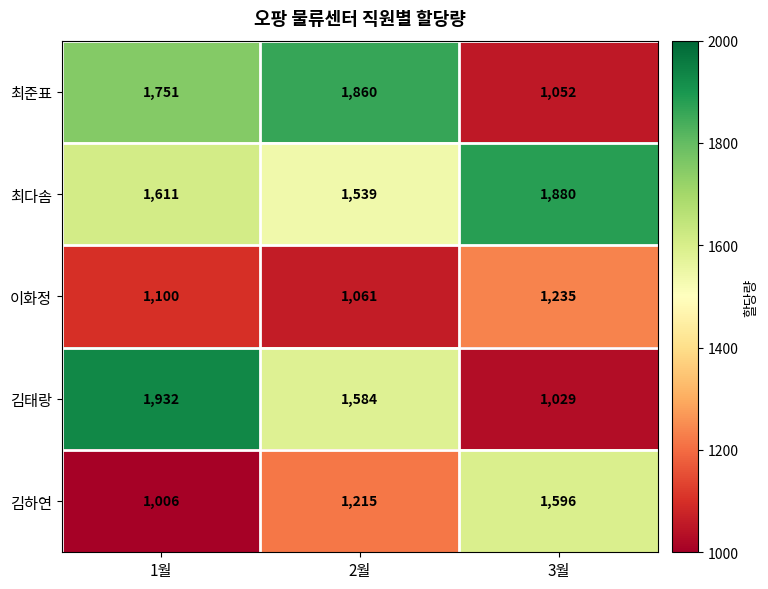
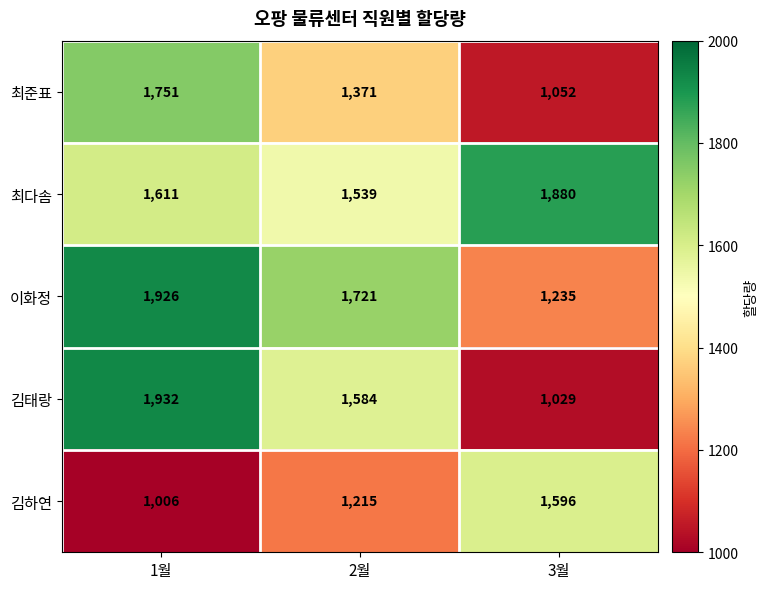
  {
    "최준표": {
      "1월": "1,751",
-     "2월": "1,860",
+     "2월": "1,371",
      "3월": "1,052"
    },
    "최다솜": {
      "1월": "1,611",
      "2월": "1,539",
      "3월": "1,880"
    },
    "이화정": {
-     "1월": "1,100",
-     "2월": "1,061",
+     "1월": "1,926",
+     "2월": "1,721",
      "3월": "1,235"
    },
    "김태랑": {
      "1월": "1,932",
      "2월": "1,584",
      "3월": "1,029"
    },
    "김하연": {
      "1월": "1,006",
      "2월": "1,215",
      "3월": "1,596"
    }
  }
